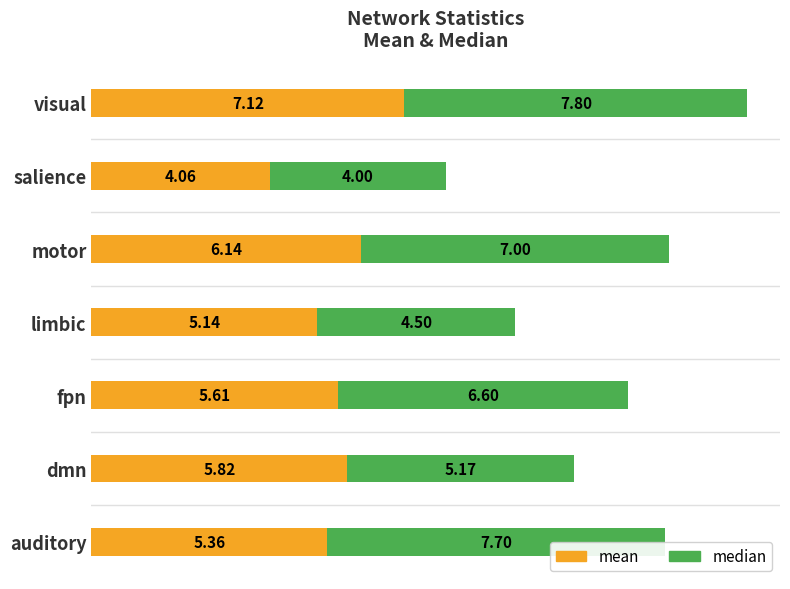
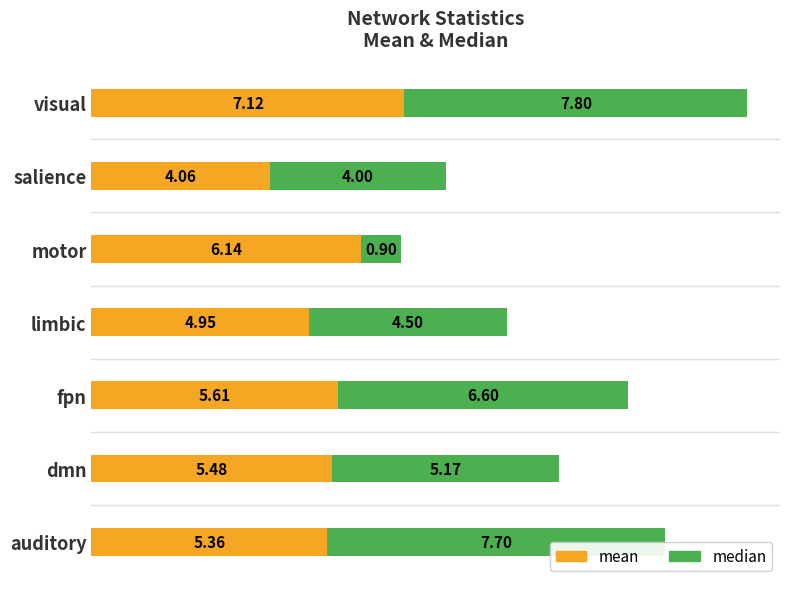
  {
    "mean": {
      "visual": 7.12,
      "salience": 4.06,
      "motor": 6.14,
-     "limbic": 5.14,
+     "limbic": 4.95,
      "fpn": 5.61,
-     "dmn": 5.82,
+     "dmn": 5.48,
      "auditory": 5.36
    },
    "median": {
      "visual": 7.80,
      "salience": 4.00,
-     "motor": 7.00,
+     "motor": 0.90,
      "limbic": 4.50,
      "fpn": 6.60,
      "dmn": 5.17,
      "auditory": 7.70
    }
  }
